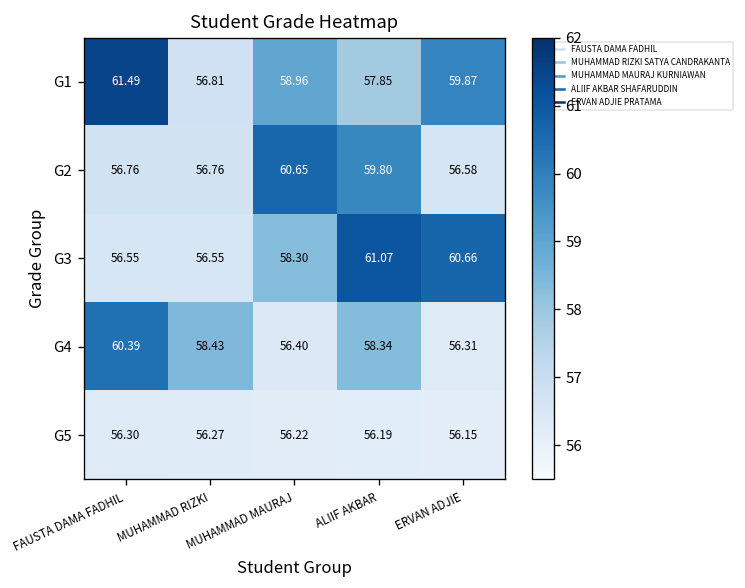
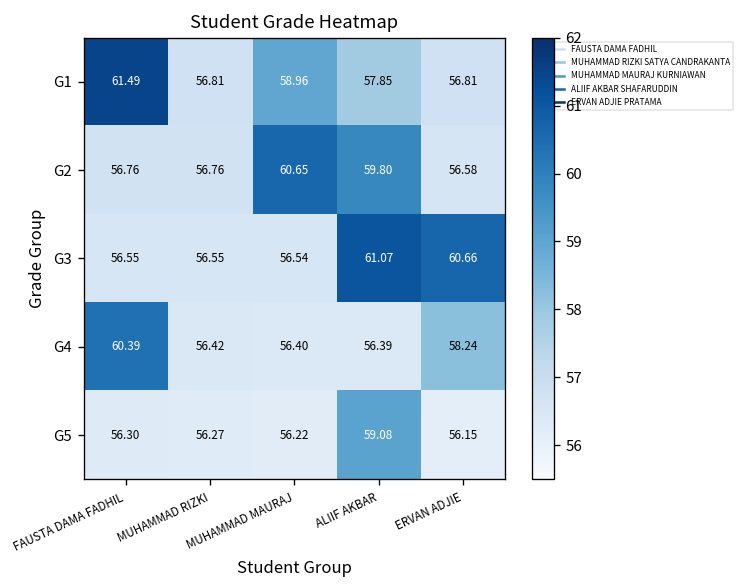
  {
    "G1": {
      "FAUSTA DAMA FADHIL": 61.49,
      "MUHAMMAD RIZKI": 56.81,
      "MUHAMMAD MAURAJ": 58.96,
      "ALIIF AKBAR": 57.85,
-     "ERVAN ADJIE": 59.87
+     "ERVAN ADJIE": 56.81
    },
    "G2": {
      "FAUSTA DAMA FADHIL": 56.76,
      "MUHAMMAD RIZKI": 56.76,
      "MUHAMMAD MAURAJ": 60.65,
      "ALIIF AKBAR": 59.80,
      "ERVAN ADJIE": 56.58
    },
    "G3": {
      "FAUSTA DAMA FADHIL": 56.55,
      "MUHAMMAD RIZKI": 56.55,
-     "MUHAMMAD MAURAJ": 58.30,
+     "MUHAMMAD MAURAJ": 56.54,
      "ALIIF AKBAR": 61.07,
      "ERVAN ADJIE": 60.66
    },
    "G4": {
      "FAUSTA DAMA FADHIL": 60.39,
-     "MUHAMMAD RIZKI": 58.43,
+     "MUHAMMAD RIZKI": 56.42,
      "MUHAMMAD MAURAJ": 56.40,
-     "ALIIF AKBAR": 58.34,
-     "ERVAN ADJIE": 56.31
+     "ALIIF AKBAR": 56.39,
+     "ERVAN ADJIE": 58.24
    },
    "G5": {
      "FAUSTA DAMA FADHIL": 56.30,
      "MUHAMMAD RIZKI": 56.27,
      "MUHAMMAD MAURAJ": 56.22,
-     "ALIIF AKBAR": 56.19,
+     "ALIIF AKBAR": 59.08,
      "ERVAN ADJIE": 56.15
    }
  }
